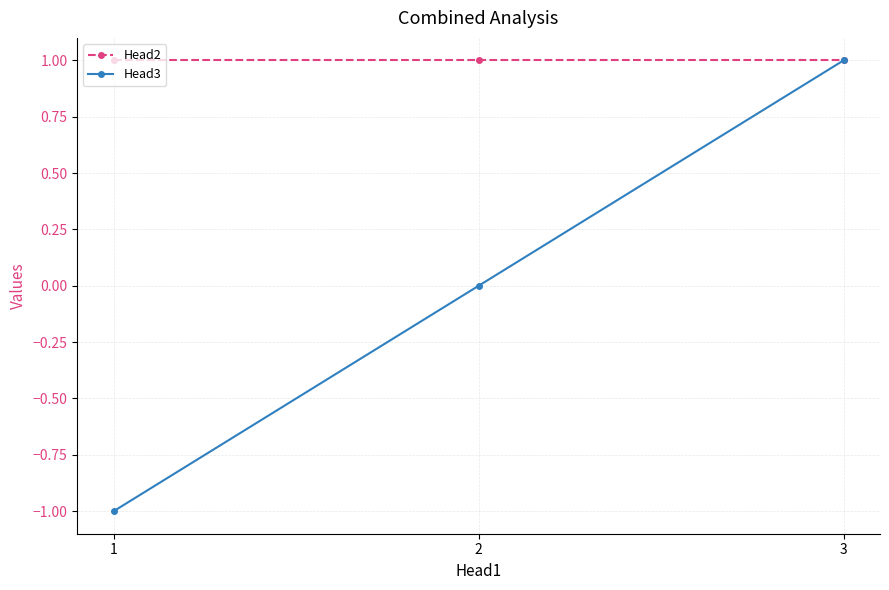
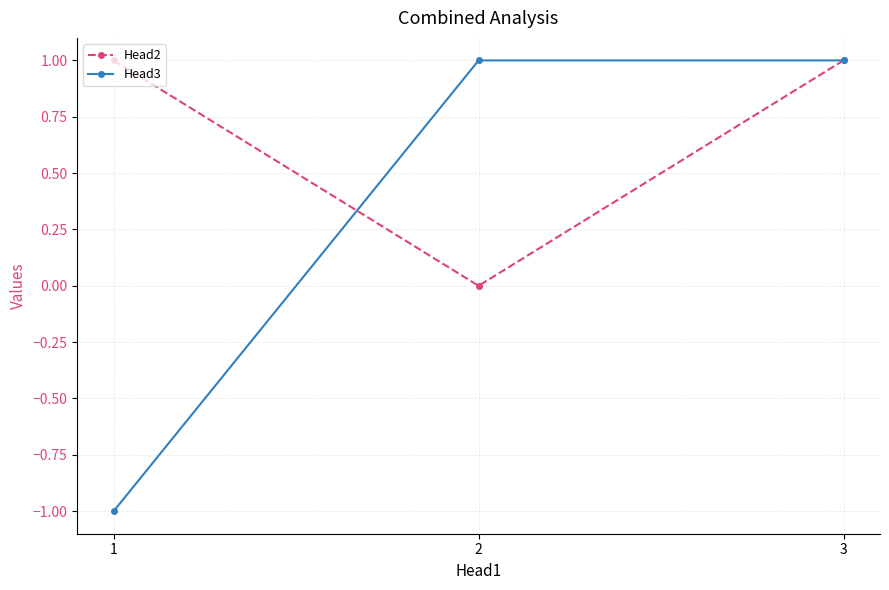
  {
    "Head2": {
-     "2": 1
+     "2": 0
    },
    "Head3": {
      "1": -1,
-     "2": 0
+     "2": 1
    }
  }
